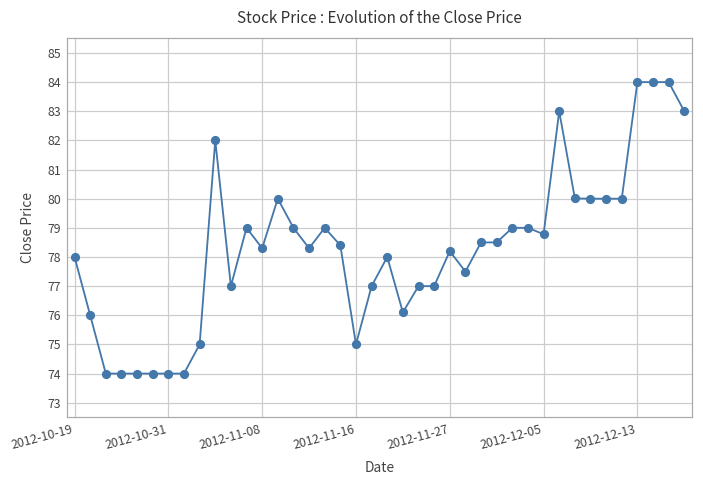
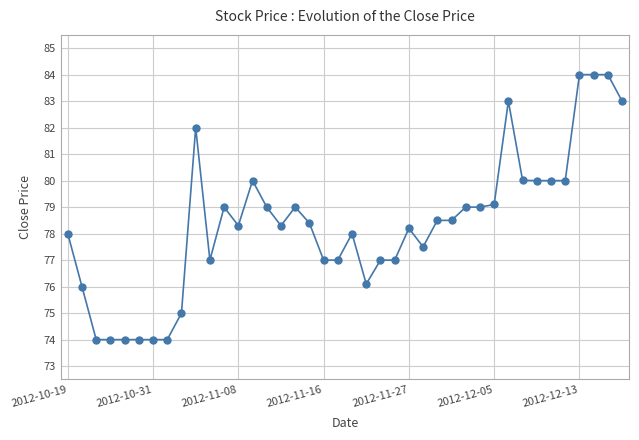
  {
    "2012-10-19": 78.0,
    "2012-10-31": 74.0,
    "2012-11-08": 78.3,
-   "2012-11-16": 75,
+   "2012-11-16": 77,
    "2012-11-27": 78.2,
-   "2012-12-05": 78.8,
+   "2012-12-05": 79.1,
    "2012-12-13": 84.0
  }
